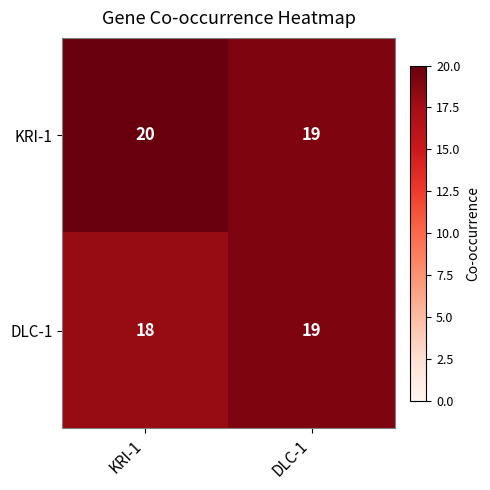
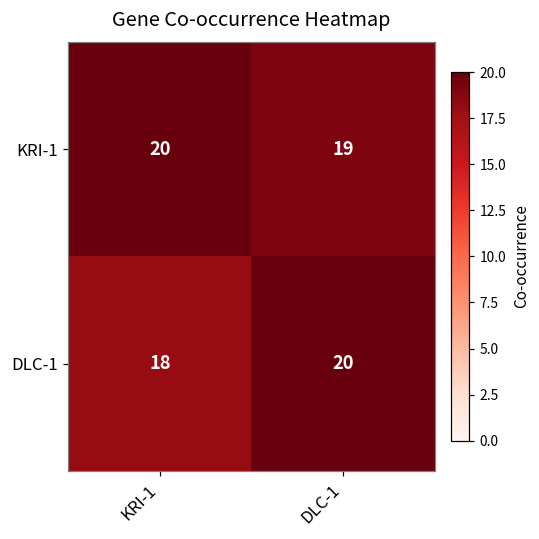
  {
    "KRI-1": {
      "KRI-1": 20,
      "DLC-1": 19
    },
    "DLC-1": {
      "KRI-1": 18,
-     "DLC-1": 19
+     "DLC-1": 20
    }
  }
